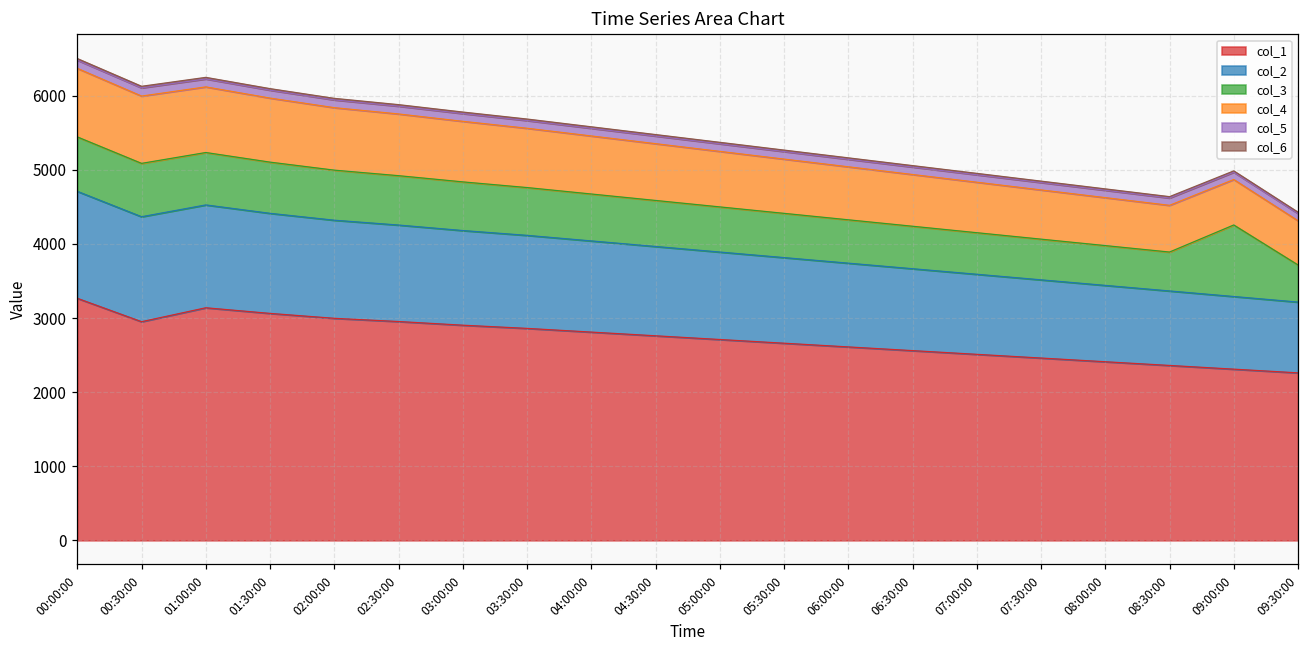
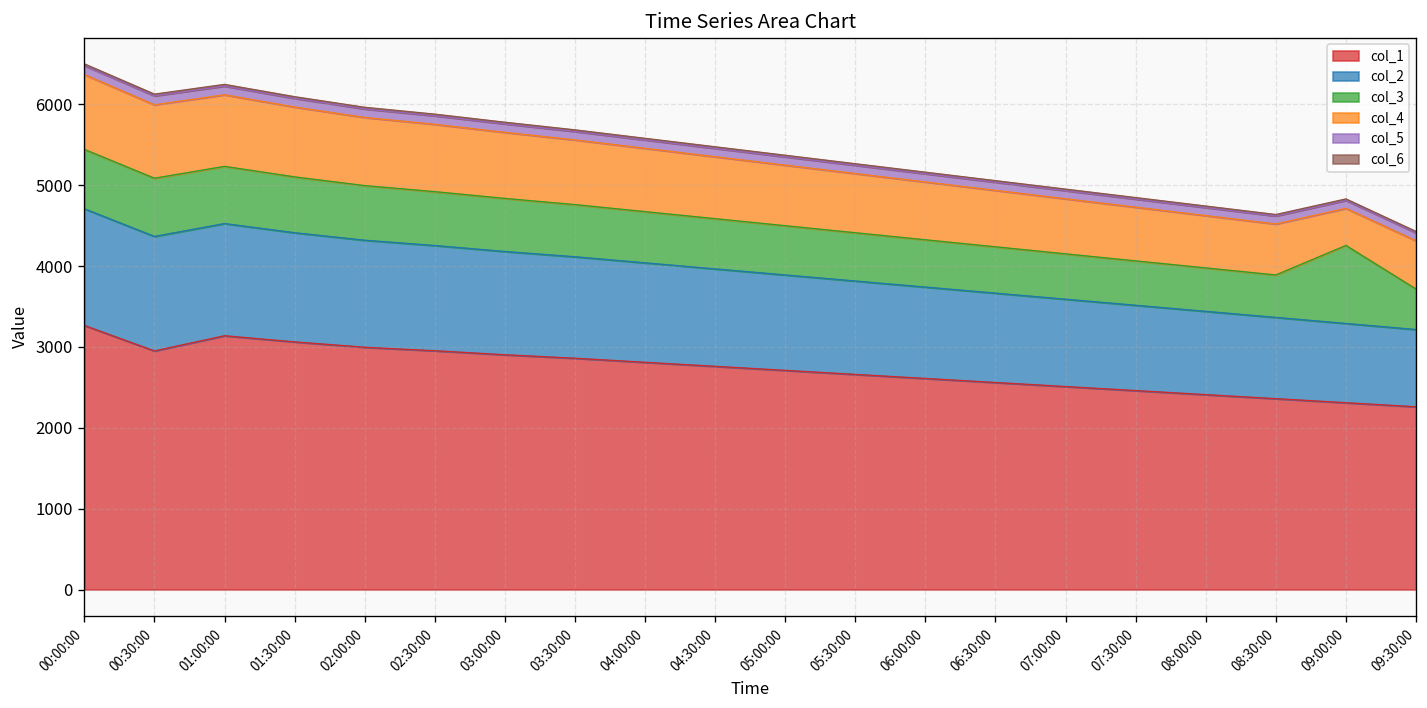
  {
    "col_1": {
      "00:00:00": 3300,
      "00:30:00": 3000,
      "01:00:00": 3100,
      "01:30:00": 3100,
      "02:00:00": 3000,
      "02:30:00": 3000,
      "03:00:00": 2900,
      "03:30:00": 2900,
      "04:00:00": 2800,
      "04:30:00": 2800,
      "05:00:00": 2700,
      "05:30:00": 2700,
      "06:00:00": 2600,
      "06:30:00": 2600,
      "07:00:00": 2500,
      "07:30:00": 2500,
      "08:00:00": 2400,
      "08:30:00": 2400,
      "09:00:00": 2300,
      "09:30:00": 2300
    },
    "col_2": {
      "00:00:00": 1400,
      "00:30:00": 1400,
      "01:00:00": 1400,
      "01:30:00": 1400,
      "02:00:00": 1300,
      "02:30:00": 1300,
      "03:00:00": 1300,
      "03:30:00": 1300,
      "04:00:00": 1200,
      "04:30:00": 1200,
      "05:00:00": 1200,
      "05:30:00": 1200,
      "06:00:00": 1100,
      "06:30:00": 1100,
      "07:00:00": 1100,
      "07:30:00": 1100,
      "08:00:00": 1000,
      "08:30:00": 1000,
      "09:00:00": 1000,
      "09:30:00": 1000
    },
    "col_3": {
      "00:00:00": 700,
      "00:30:00": 700,
      "01:00:00": 700,
      "01:30:00": 700,
      "02:00:00": 700,
      "02:30:00": 700,
      "03:00:00": 700,
      "03:30:00": 600,
      "04:00:00": 600,
      "04:30:00": 600,
      "05:00:00": 600,
      "05:30:00": 600,
      "06:00:00": 600,
      "06:30:00": 600,
      "07:00:00": 600,
      "07:30:00": 500,
      "08:00:00": 500,
      "08:30:00": 500,
      "09:00:00": 1000,
      "09:30:00": 500
    },
    "col_4": {
      "00:00:00": 900,
      "00:30:00": 900,
      "01:00:00": 900,
      "01:30:00": 900,
      "02:00:00": 800,
      "02:30:00": 800,
      "03:00:00": 800,
      "03:30:00": 800,
      "04:00:00": 800,
      "04:30:00": 800,
      "05:00:00": 700,
      "05:30:00": 700,
      "06:00:00": 700,
      "06:30:00": 700,
      "07:00:00": 700,
      "07:30:00": 700,
      "08:00:00": 600,
      "08:30:00": 600,
-     "09:00:00": 600,
+     "09:00:00": 500,
      "09:30:00": 600
    }
  }
